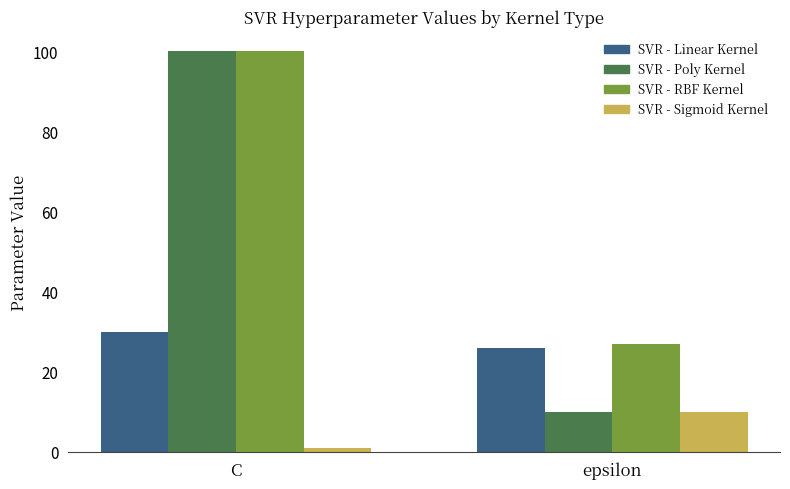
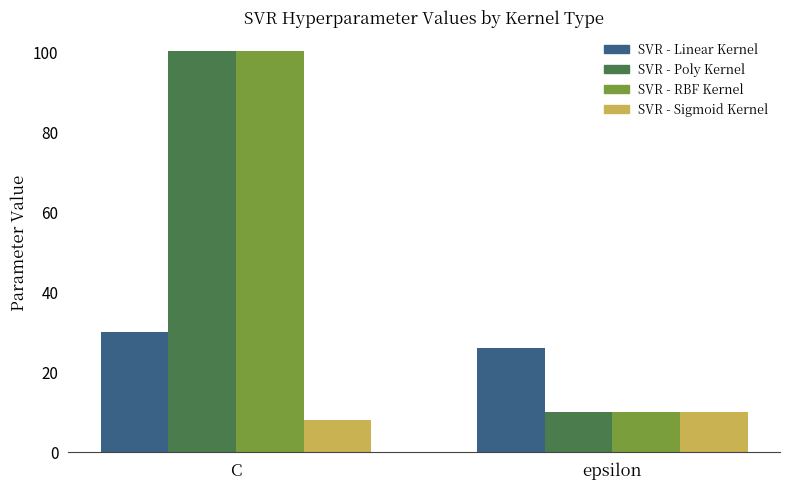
  {
    "SVR - Linear Kernel": {
      "C": 30,
      "epsilon": 26
    },
    "SVR - Poly Kernel": {
      "C": 100,
      "epsilon": 10
    },
    "SVR - RBF Kernel": {
      "C": 100,
-     "epsilon": 27
+     "epsilon": 10
    },
    "SVR - Sigmoid Kernel": {
-     "C": 1,
+     "C": 8,
      "epsilon": 10
    }
  }
